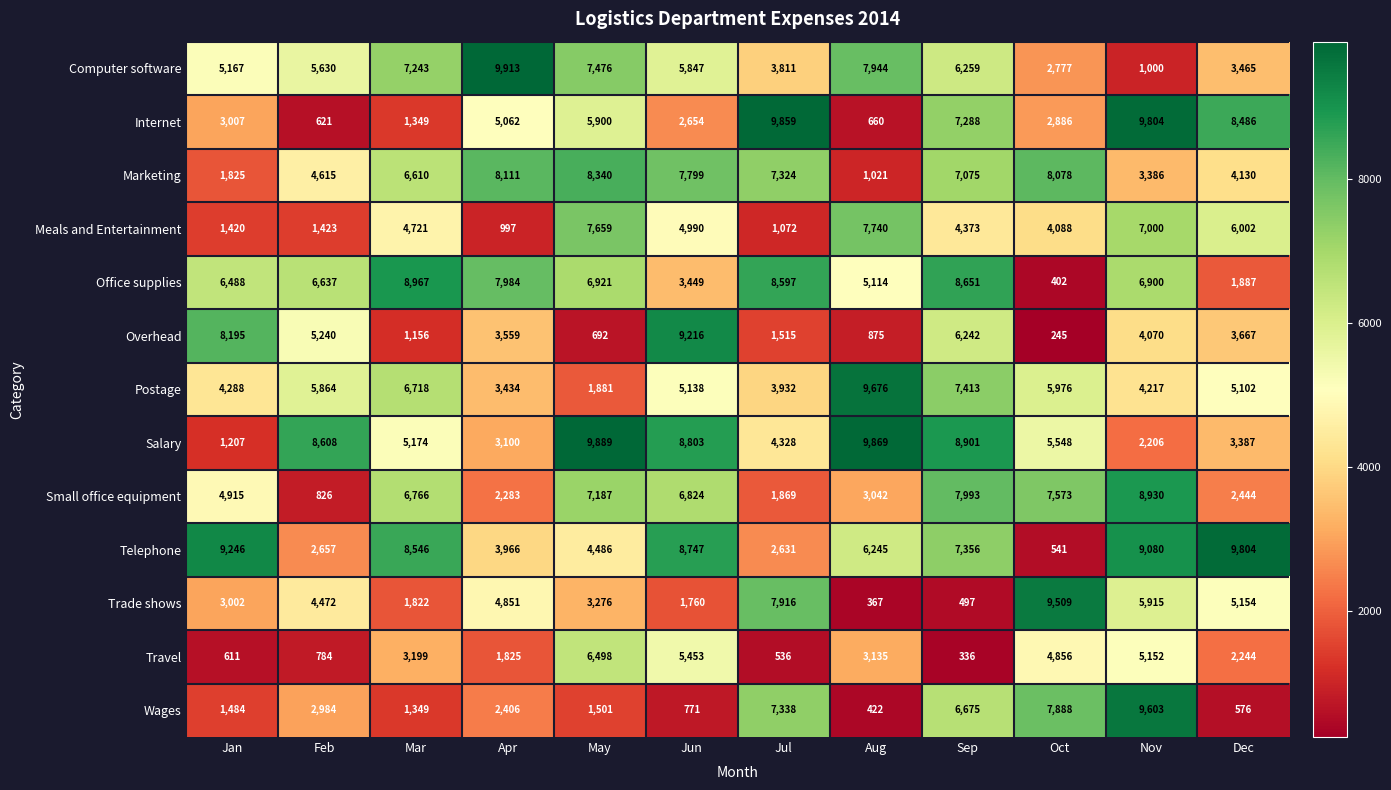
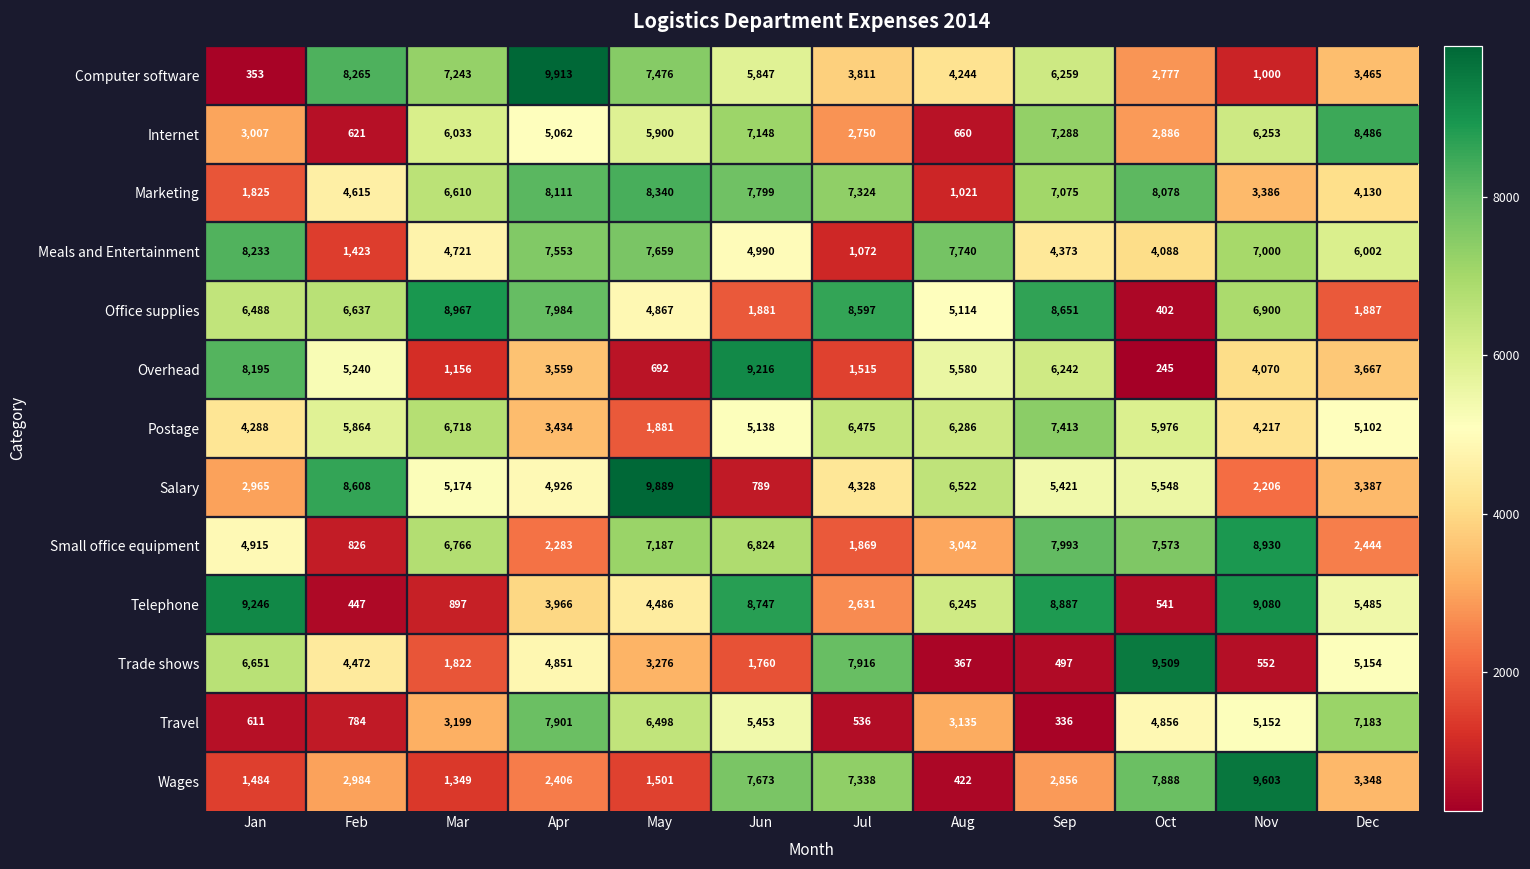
  {
    "Computer software": {
-     "Jan": "5,167",
-     "Feb": "5,630",
+     "Jan": "353",
+     "Feb": "8,265",
      "Mar": "7,243",
      "Apr": "9,913",
      "May": "7,476",
      "Jun": "5,847",
      "Jul": "3,811",
-     "Aug": "7,944",
+     "Aug": "4,244",
      "Sep": "6,259",
      "Oct": "2,777",
      "Nov": "1,000",
      "Dec": "3,465"
    },
    "Internet": {
      "Jan": "3,007",
      "Feb": "621",
-     "Mar": "1,349",
+     "Mar": "6,033",
      "Apr": "5,062",
      "May": "5,900",
-     "Jun": "2,654",
-     "Jul": "9,859",
+     "Jun": "7,148",
+     "Jul": "2,750",
      "Aug": "660",
      "Sep": "7,288",
      "Oct": "2,886",
-     "Nov": "9,804",
+     "Nov": "6,253",
      "Dec": "8,486"
    },
    "Marketing": {
      "Jan": "1,825",
      "Feb": "4,615",
      "Mar": "6,610",
      "Apr": "8,111",
      "May": "8,340",
      "Jun": "7,799",
      "Jul": "7,324",
      "Aug": "1,021",
      "Sep": "7,075",
      "Oct": "8,078",
      "Nov": "3,386",
      "Dec": "4,130"
    },
    "Meals and Entertainment": {
-     "Jan": "1,420",
+     "Jan": "8,233",
      "Feb": "1,423",
      "Mar": "4,721",
-     "Apr": "997",
+     "Apr": "7,553",
      "May": "7,659",
      "Jun": "4,990",
      "Jul": "1,072",
      "Aug": "7,740",
      "Sep": "4,373",
      "Oct": "4,088",
      "Nov": "7,000",
      "Dec": "6,002"
    },
    "Office supplies": {
      "Jan": "6,488",
      "Feb": "6,637",
      "Mar": "8,967",
      "Apr": "7,984",
-     "May": "6,921",
-     "Jun": "3,449",
+     "May": "4,867",
+     "Jun": "1,881",
      "Jul": "8,597",
      "Aug": "5,114",
      "Sep": "8,651",
      "Oct": "402",
      "Nov": "6,900",
      "Dec": "1,887"
    },
    "Overhead": {
      "Jan": "8,195",
      "Feb": "5,240",
      "Mar": "1,156",
      "Apr": "3,559",
      "May": "692",
      "Jun": "9,216",
      "Jul": "1,515",
-     "Aug": "875",
+     "Aug": "5,580",
      "Sep": "6,242",
      "Oct": "245",
      "Nov": "4,070",
      "Dec": "3,667"
    },
    "Postage": {
      "Jan": "4,288",
      "Feb": "5,864",
      "Mar": "6,718",
      "Apr": "3,434",
      "May": "1,881",
      "Jun": "5,138",
-     "Jul": "3,932",
-     "Aug": "9,676",
+     "Jul": "6,475",
+     "Aug": "6,286",
      "Sep": "7,413",
      "Oct": "5,976",
      "Nov": "4,217",
      "Dec": "5,102"
    },
    "Salary": {
-     "Jan": "1,207",
+     "Jan": "2,965",
      "Feb": "8,608",
      "Mar": "5,174",
-     "Apr": "3,100",
+     "Apr": "4,926",
      "May": "9,889",
-     "Jun": "8,803",
+     "Jun": "789",
      "Jul": "4,328",
-     "Aug": "9,869",
-     "Sep": "8,901",
+     "Aug": "6,522",
+     "Sep": "5,421",
      "Oct": "5,548",
      "Nov": "2,206",
      "Dec": "3,387"
    },
    "Small office equipment": {
      "Jan": "4,915",
      "Feb": "826",
      "Mar": "6,766",
      "Apr": "2,283",
      "May": "7,187",
      "Jun": "6,824",
      "Jul": "1,869",
      "Aug": "3,042",
      "Sep": "7,993",
      "Oct": "7,573",
      "Nov": "8,930",
      "Dec": "2,444"
    },
    "Telephone": {
      "Jan": "9,246",
-     "Feb": "2,657",
-     "Mar": "8,546",
+     "Feb": "447",
+     "Mar": "897",
      "Apr": "3,966",
      "May": "4,486",
      "Jun": "8,747",
      "Jul": "2,631",
      "Aug": "6,245",
-     "Sep": "7,356",
+     "Sep": "8,887",
      "Oct": "541",
      "Nov": "9,080",
-     "Dec": "9,804"
+     "Dec": "5,485"
    },
    "Trade shows": {
-     "Jan": "3,002",
+     "Jan": "6,651",
      "Feb": "4,472",
      "Mar": "1,822",
      "Apr": "4,851",
      "May": "3,276",
      "Jun": "1,760",
      "Jul": "7,916",
      "Aug": "367",
      "Sep": "497",
      "Oct": "9,509",
-     "Nov": "5,915",
+     "Nov": "552",
      "Dec": "5,154"
    },
    "Travel": {
      "Jan": "611",
      "Feb": "784",
      "Mar": "3,199",
-     "Apr": "1,825",
+     "Apr": "7,901",
      "May": "6,498",
      "Jun": "5,453",
      "Jul": "536",
      "Aug": "3,135",
      "Sep": "336",
      "Oct": "4,856",
      "Nov": "5,152",
-     "Dec": "2,244"
+     "Dec": "7,183"
    },
    "Wages": {
      "Jan": "1,484",
      "Feb": "2,984",
      "Mar": "1,349",
      "Apr": "2,406",
      "May": "1,501",
-     "Jun": "771",
+     "Jun": "7,673",
      "Jul": "7,338",
      "Aug": "422",
-     "Sep": "6,675",
+     "Sep": "2,856",
      "Oct": "7,888",
      "Nov": "9,603",
-     "Dec": "576"
+     "Dec": "3,348"
    }
  }
